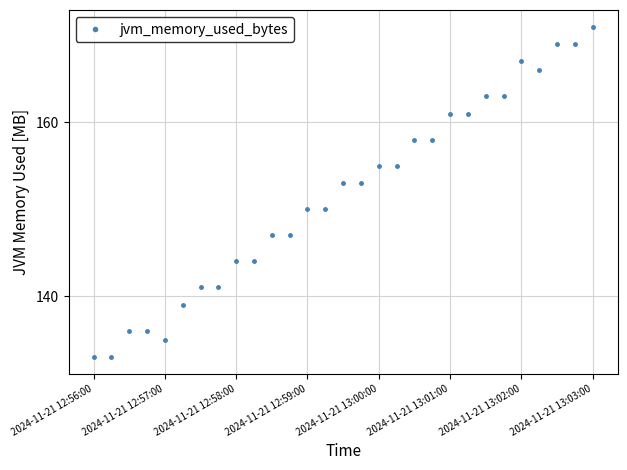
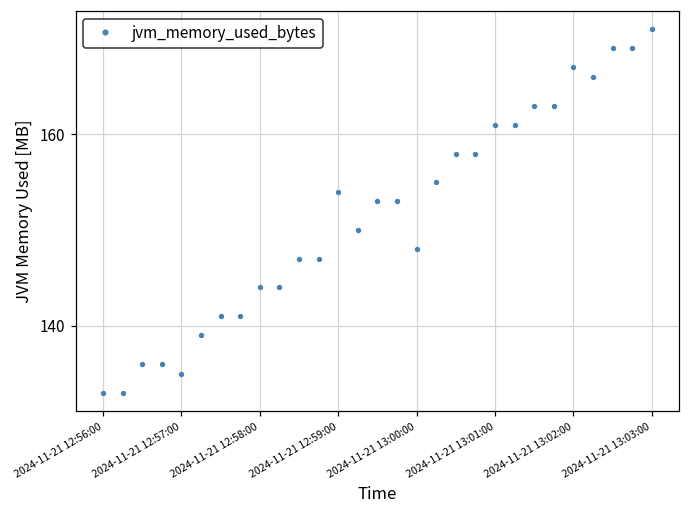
  {
    "2024-11-21 12:56:00": 133,
    "2024-11-21 12:57:00": 135,
    "2024-11-21 12:58:00": 144,
-   "2024-11-21 12:59:00": 150,
-   "2024-11-21 13:00:00": 155,
+   "2024-11-21 12:59:00": 154,
+   "2024-11-21 13:00:00": 148,
    "2024-11-21 13:01:00": 161,
    "2024-11-21 13:02:00": 167,
    "2024-11-21 13:03:00": 171
  }
